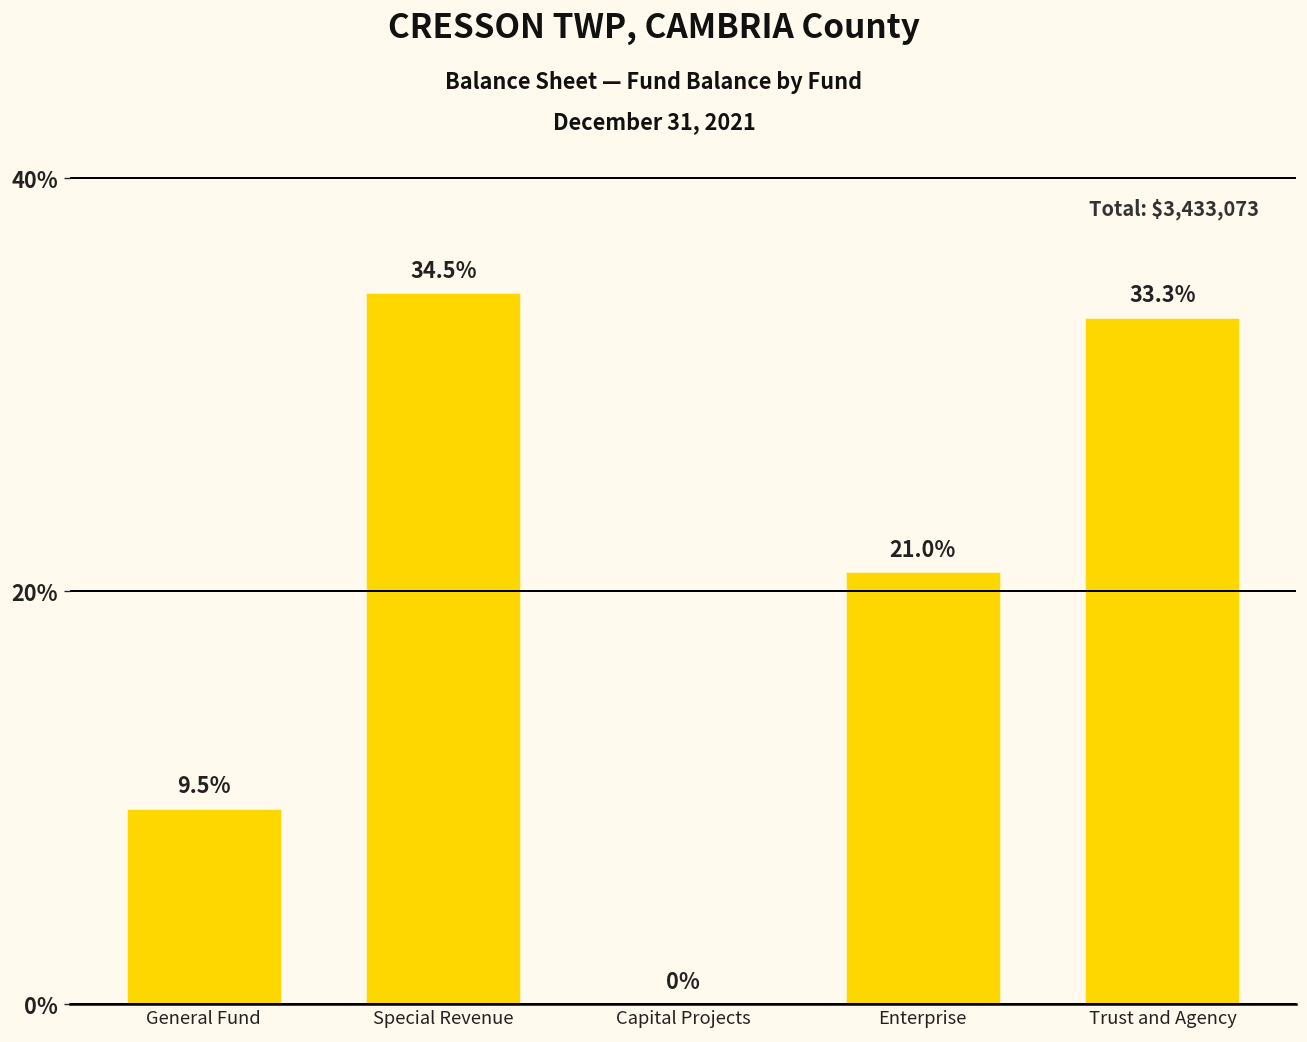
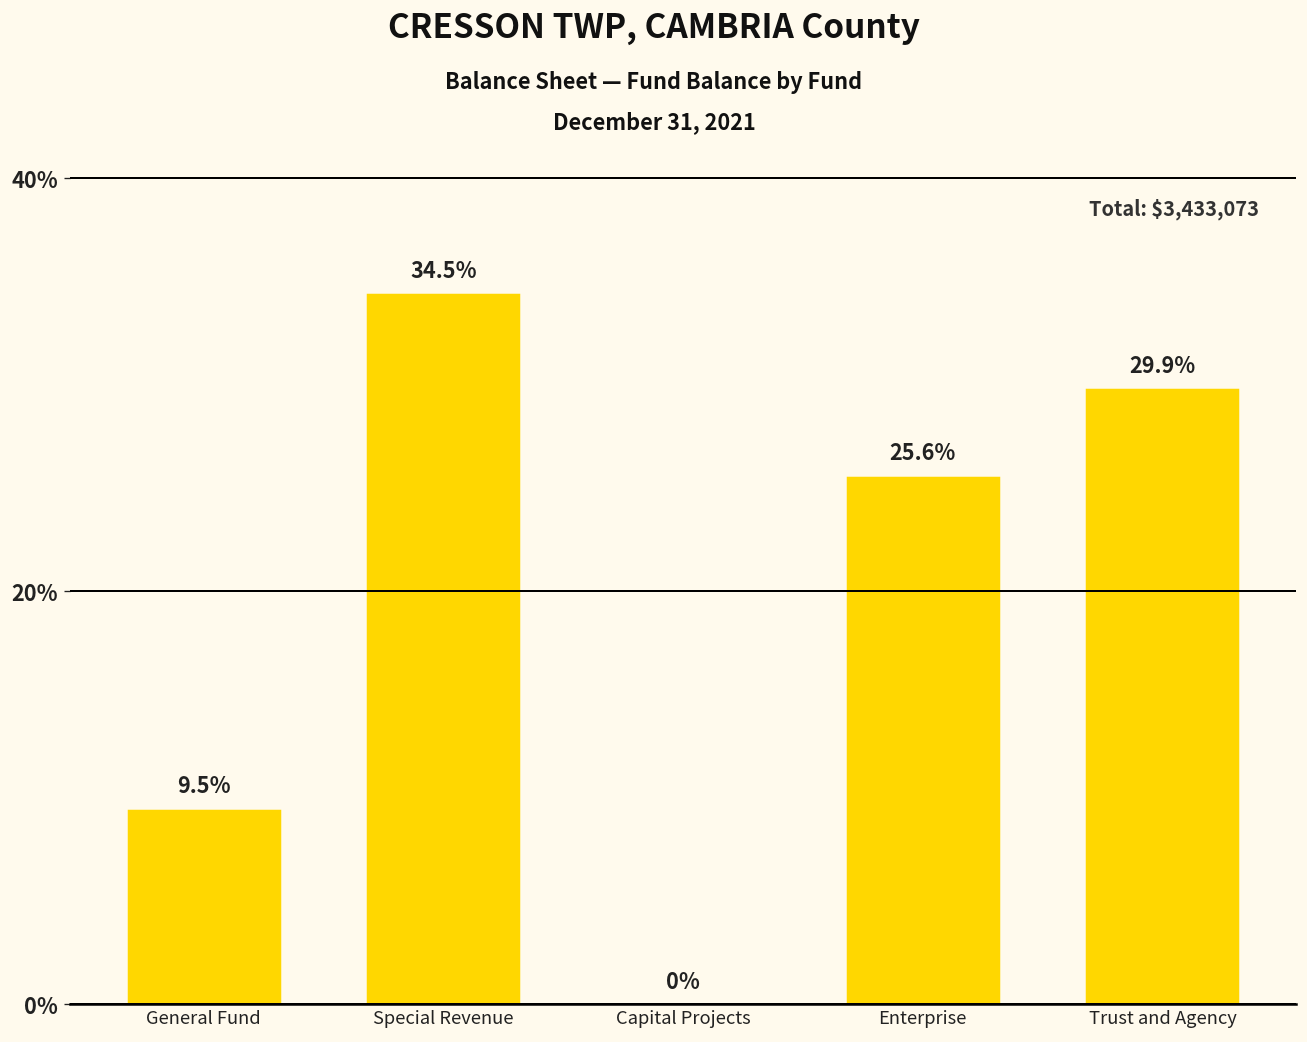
  {
    "General Fund": "9.5%",
    "Special Revenue": "34.5%",
    "Capital Projects": "0%",
-   "Enterprise": "21.0%",
-   "Trust and Agency": "33.3%"
+   "Enterprise": "25.6%",
+   "Trust and Agency": "29.9%"
  }
